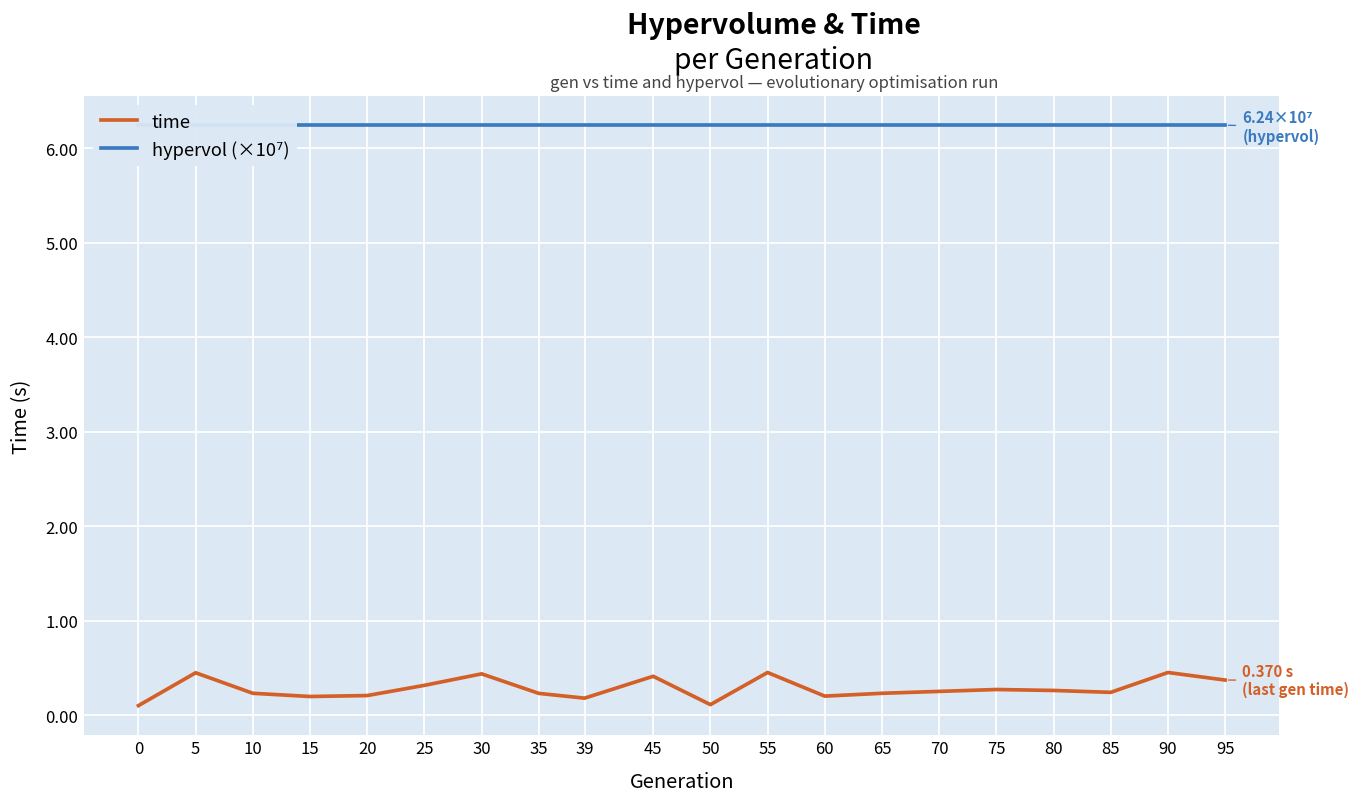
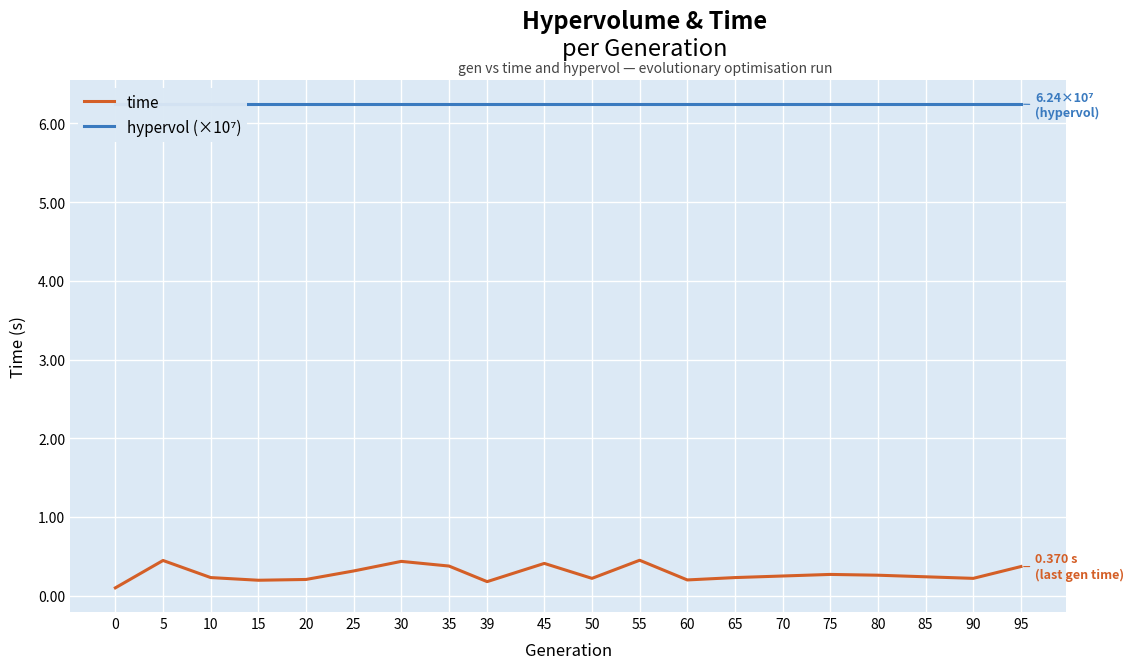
  {
    "time": {
      "0": "0.1",
      "5": "0.4",
      "10": "0.2",
      "15": "0.2",
      "20": "0.2",
      "25": "0.3",
      "30": "0.4",
-     "35": "0.2",
+     "35": "0.4",
      "39": "0.2",
      "45": "0.4",
-     "50": "0.1",
+     "50": "0.2",
      "55": "0.5",
      "60": "0.2",
      "65": "0.2",
      "70": "0.3",
      "75": "0.3",
      "80": "0.3",
      "85": "0.2",
-     "90": "0.5"
+     "90": "0.2"
    },
    "hypervol (×10⁷)": {
      "95": "6.24×10⁷"
    }
  }
